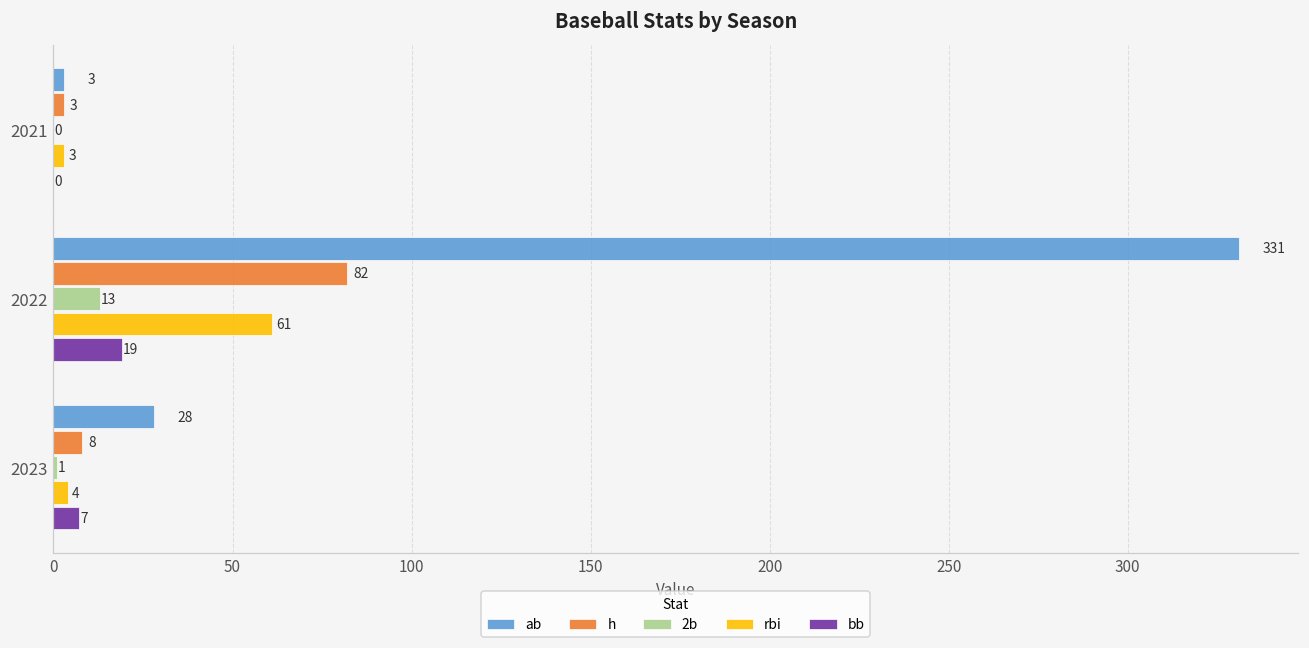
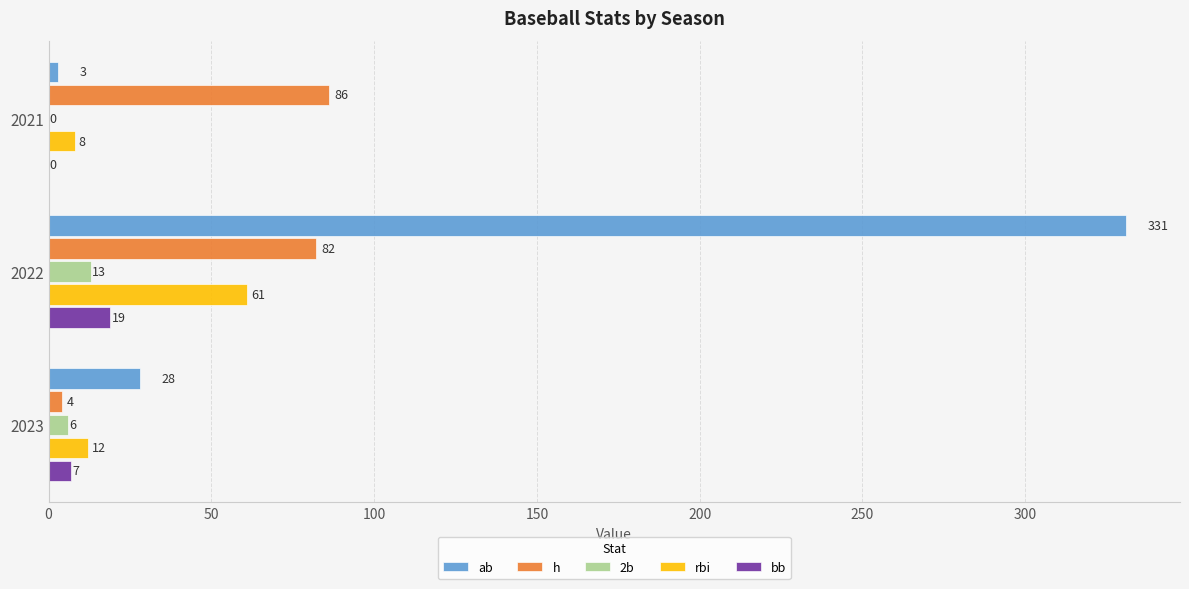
  {
    "ab": {
      "2021": 3,
      "2022": 331,
      "2023": 28
    },
    "h": {
-     "2021": 3,
+     "2021": 86,
      "2022": 82,
-     "2023": 8
+     "2023": 4
    },
    "2b": {
      "2021": 0,
      "2022": 13,
-     "2023": 1
+     "2023": 6
    },
    "rbi": {
-     "2021": 3,
+     "2021": 8,
      "2022": 61,
-     "2023": 4
+     "2023": 12
    },
    "bb": {
      "2021": 0,
      "2022": 19,
      "2023": 7
    }
  }
